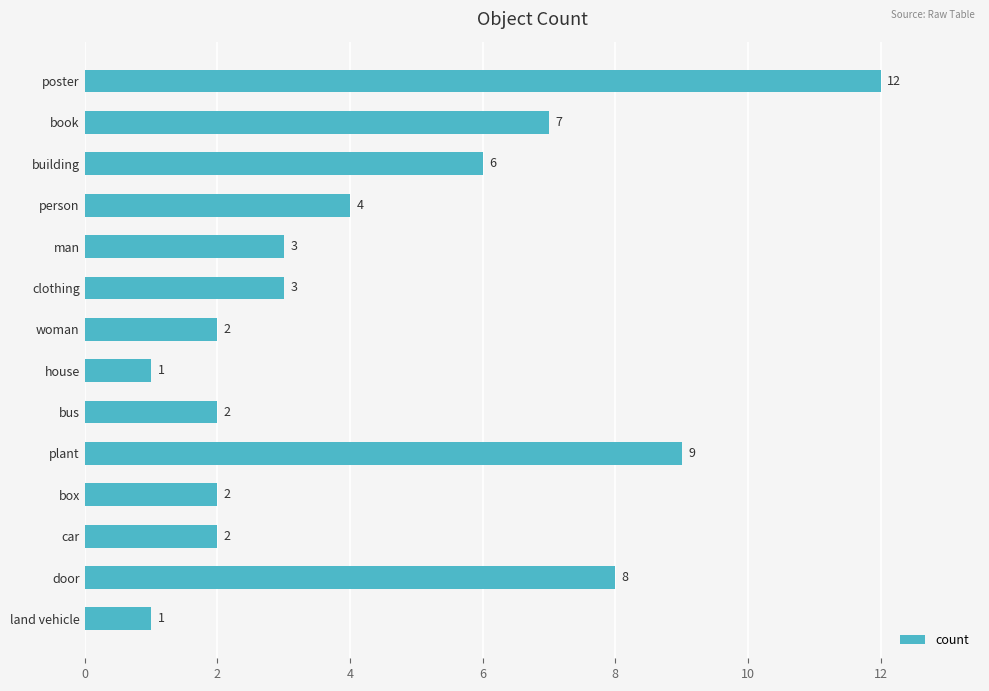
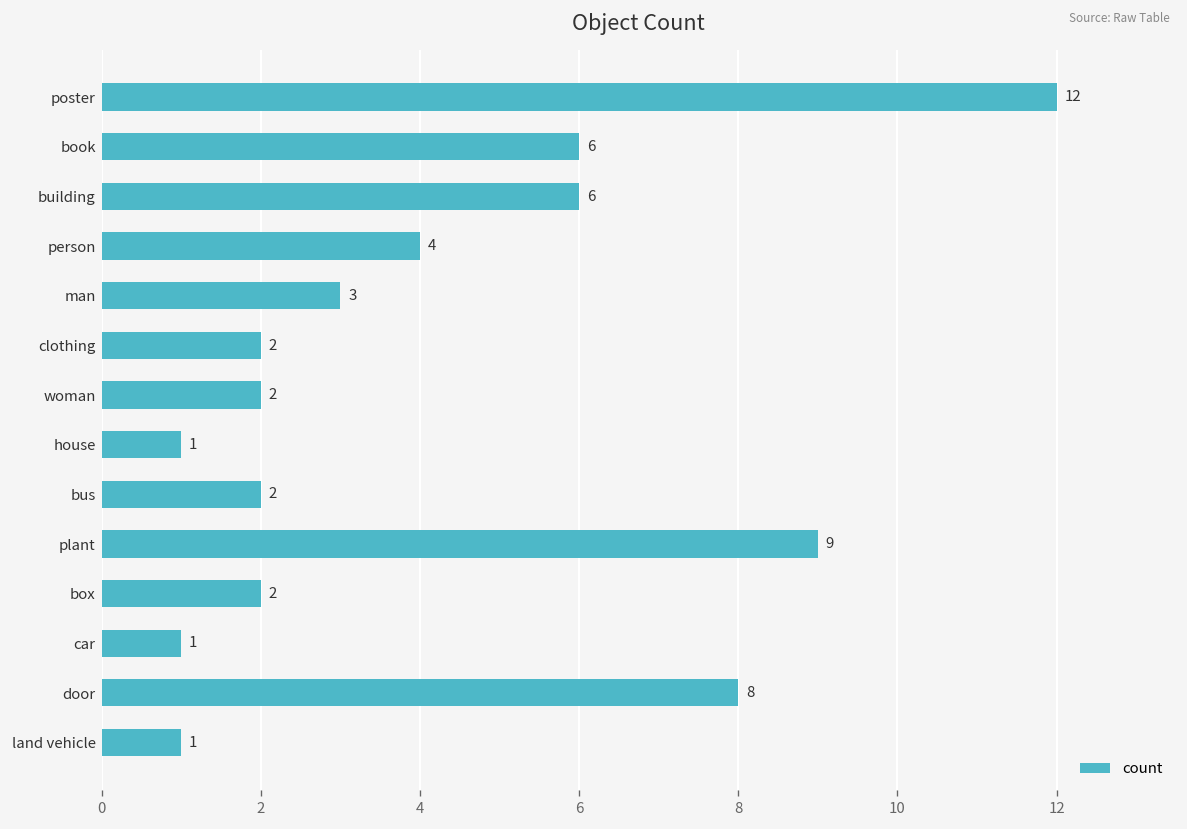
  {
    "poster": 12,
-   "book": 7,
+   "book": 6,
    "building": 6,
    "person": 4,
    "man": 3,
-   "clothing": 3,
+   "clothing": 2,
    "woman": 2,
    "house": 1,
    "bus": 2,
    "plant": 9,
    "box": 2,
-   "car": 2,
+   "car": 1,
    "door": 8,
    "land vehicle": 1
  }
